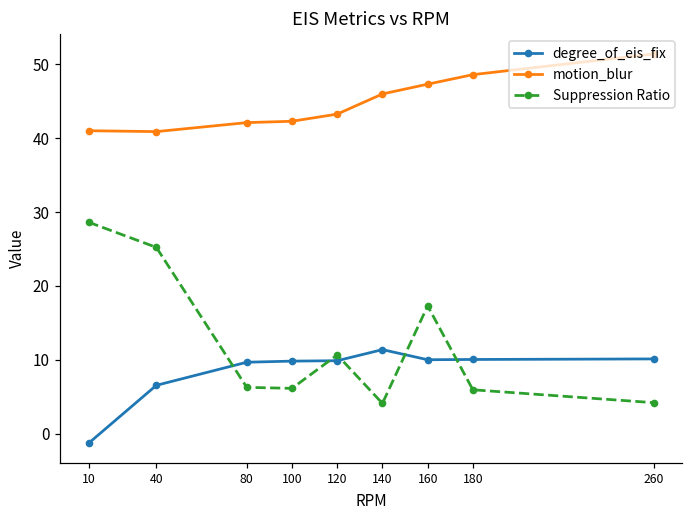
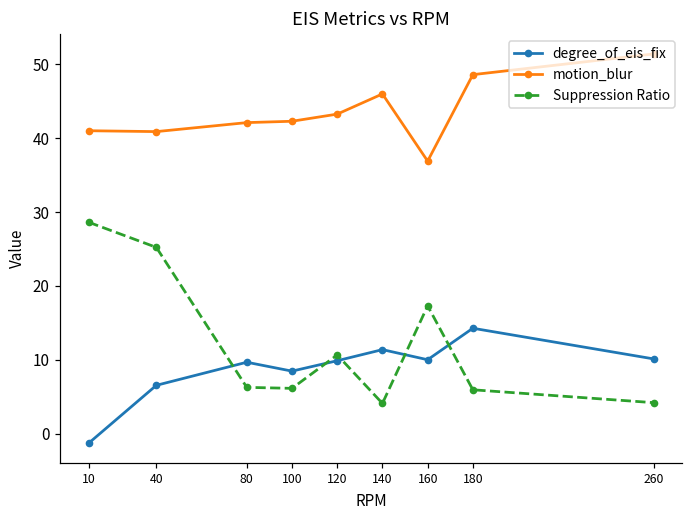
  {
    "degree_of_eis_fix": {
      "10": -1,
      "40": 7,
      "80": 10,
-     "100": 10,
+     "100": 8,
      "120": 10,
      "140": 11,
      "160": 10,
-     "180": 10,
+     "180": 14,
      "260": 10
    },
    "motion_blur": {
      "10": 41,
      "40": 41,
      "80": 42,
      "100": 42,
      "120": 43,
      "140": 46,
-     "160": 47,
+     "160": 37,
      "180": 49
    },
    "Suppression Ratio": {
      "10": 29,
      "40": 25,
      "80": 6,
      "100": 6,
      "120": 11,
      "140": 4,
      "160": 17,
      "180": 6,
      "260": 4
    }
  }
